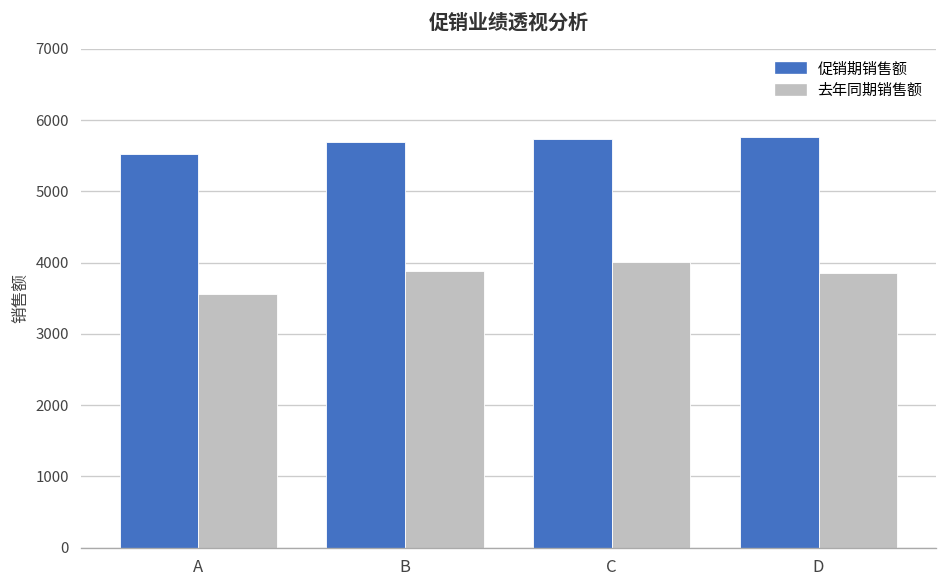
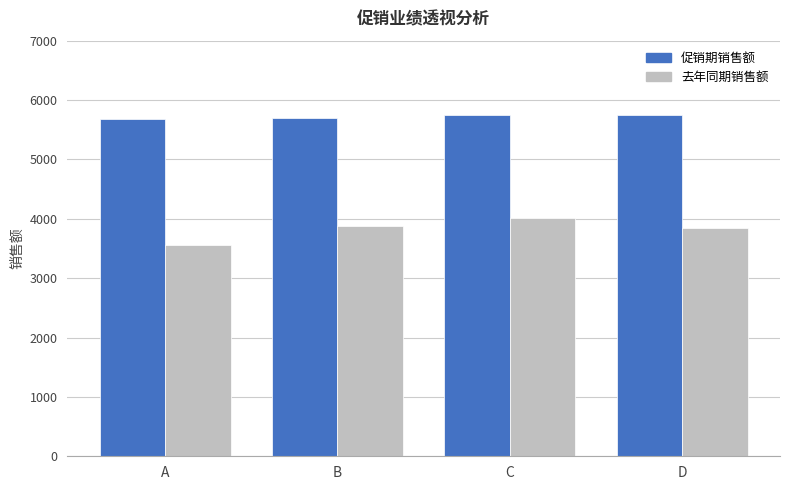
  {
    "促销期销售额": {
-     "A": 5500,
+     "A": 5700,
      "B": 5700,
      "C": 5700,
      "D": 5800
    },
    "去年同期销售额": {
      "A": 3600,
      "B": 3900,
      "C": 4000,
      "D": 3800
    }
  }
